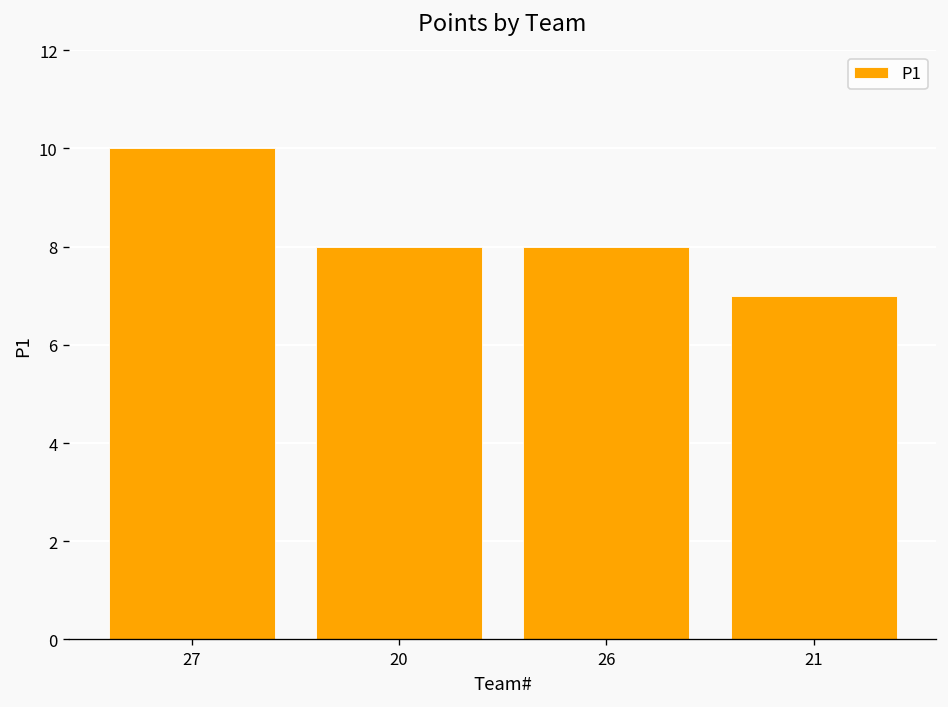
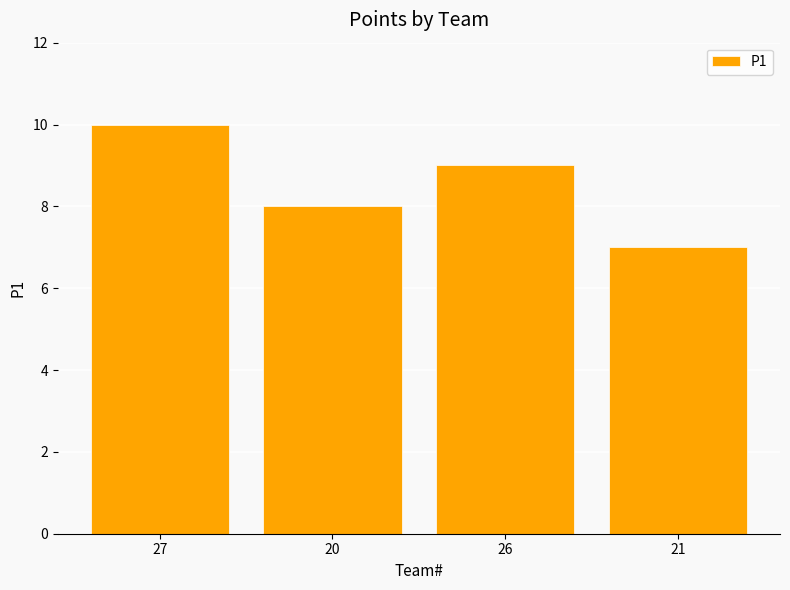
  {
    "27": 10,
    "20": 8,
-   "26": 8,
+   "26": 9,
    "21": 7
  }
